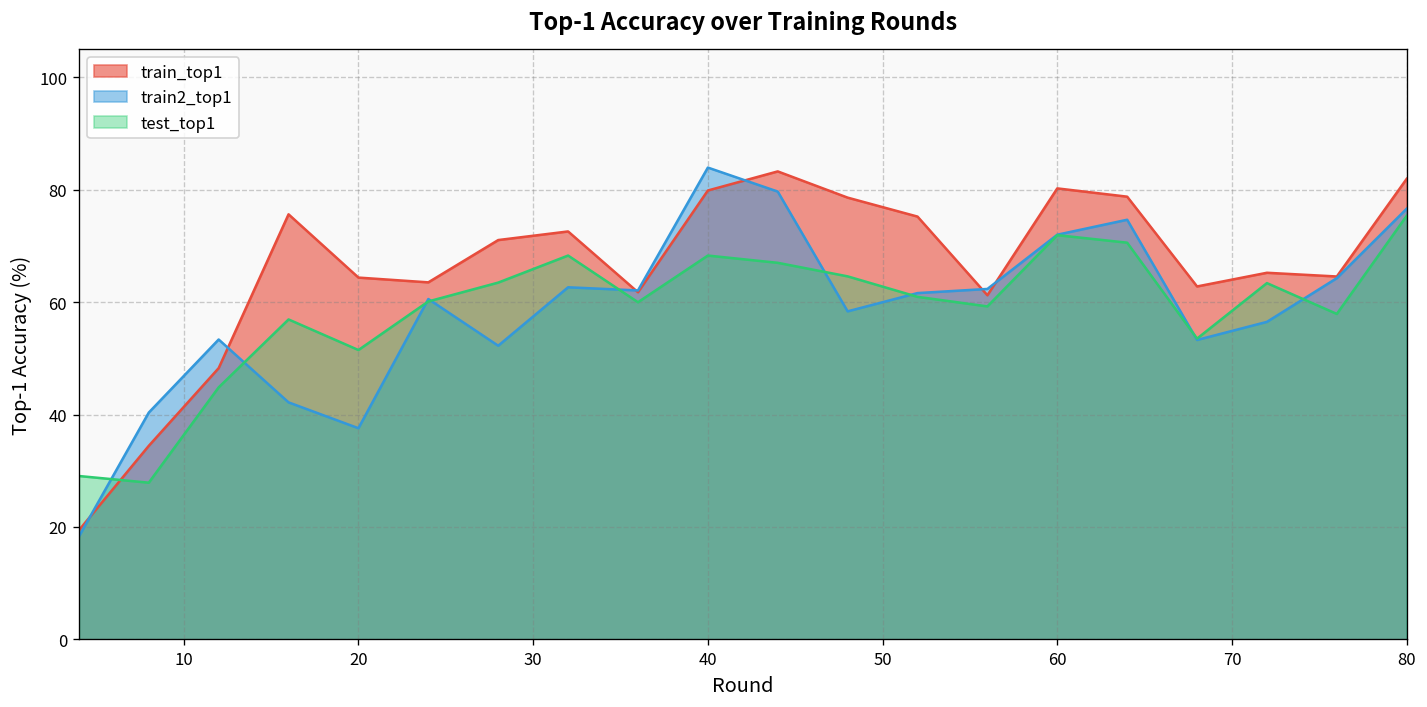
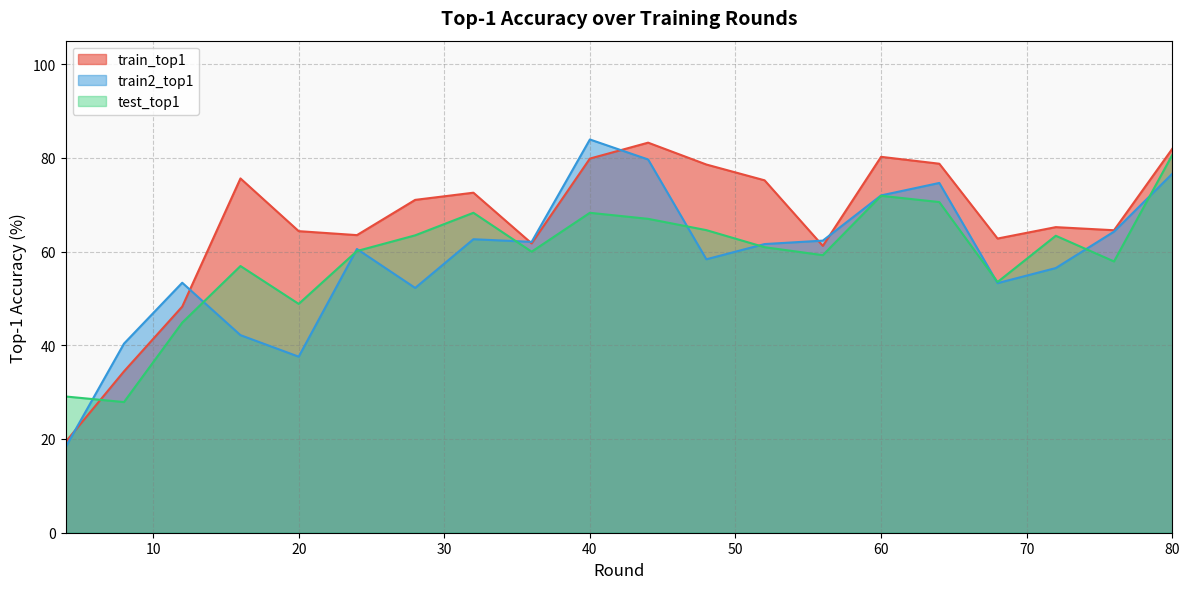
  {
    "train_top1": {
      "20": 64,
      "40": 80,
      "60": 80,
      "80": 82
    },
    "train2_top1": {
      "20": 38,
      "40": 84,
      "80": 77
    },
    "test_top1": {
-     "20": 51,
+     "20": 49,
      "40": 68,
-     "80": 75
+     "80": 81
    }
  }
